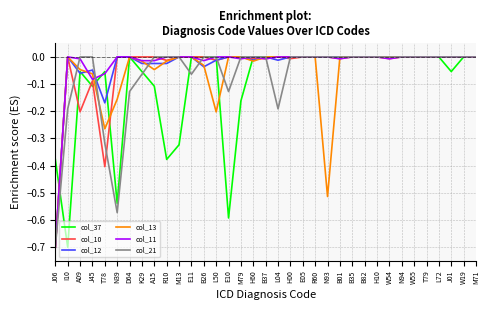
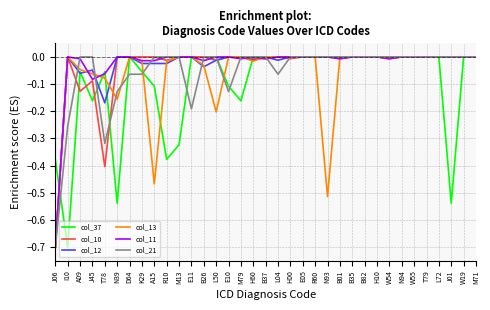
  {
    "col_37": {
      "J06": -0.38,
-     "J45": -0.11,
+     "J45": -0.16,
      "N39": -0.54,
      "K29": -0.05,
      "A15": -0.11,
      "R10": -0.38,
      "M13": -0.32,
-     "E10": -0.59,
+     "E10": -0.11,
      "M79": -0.16,
-     "J01": -0.05
+     "J01": -0.54
    },
    "col_10": {
-     "A09": -0.20,
+     "A09": -0.13,
      "T78": -0.40,
      "K29": 0.00
    },
    "col_12": {
      "J45": -0.05,
      "T78": -0.17,
      "A15": -0.02,
      "L04": -0.01
    },
    "col_13": {
      "J45": -0.06,
-     "T78": -0.26,
+     "T78": -0.08,
      "N39": -0.16,
-     "A15": -0.05,
+     "A15": -0.47,
      "L50": -0.20,
      "N93": -0.51
    },
    "col_11": {
      "A15": -0.01,
      "B26": -0.01
    },
    "col_21": {
-     "I10": -0.19,
+     "I10": -0.25,
      "J45": 0.00,
      "T78": -0.32,
-     "N39": -0.57,
-     "D64": -0.13,
+     "N39": -0.13,
+     "D64": -0.06,
      "K29": -0.06,
-     "E11": -0.06,
+     "E11": -0.19,
      "E10": -0.13,
-     "L04": -0.19
+     "L04": -0.06
    }
  }
